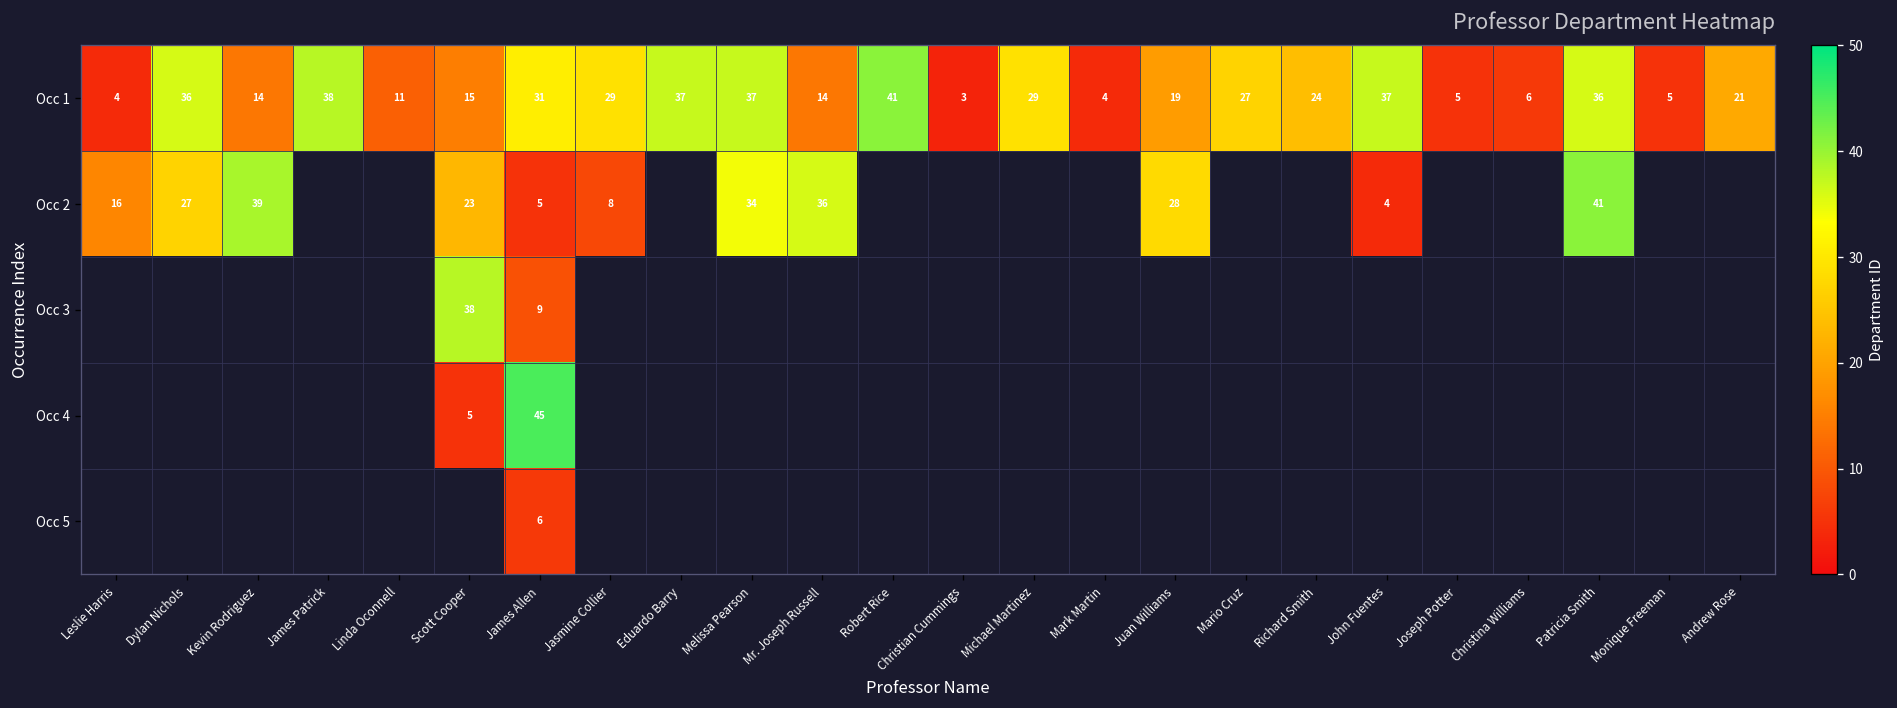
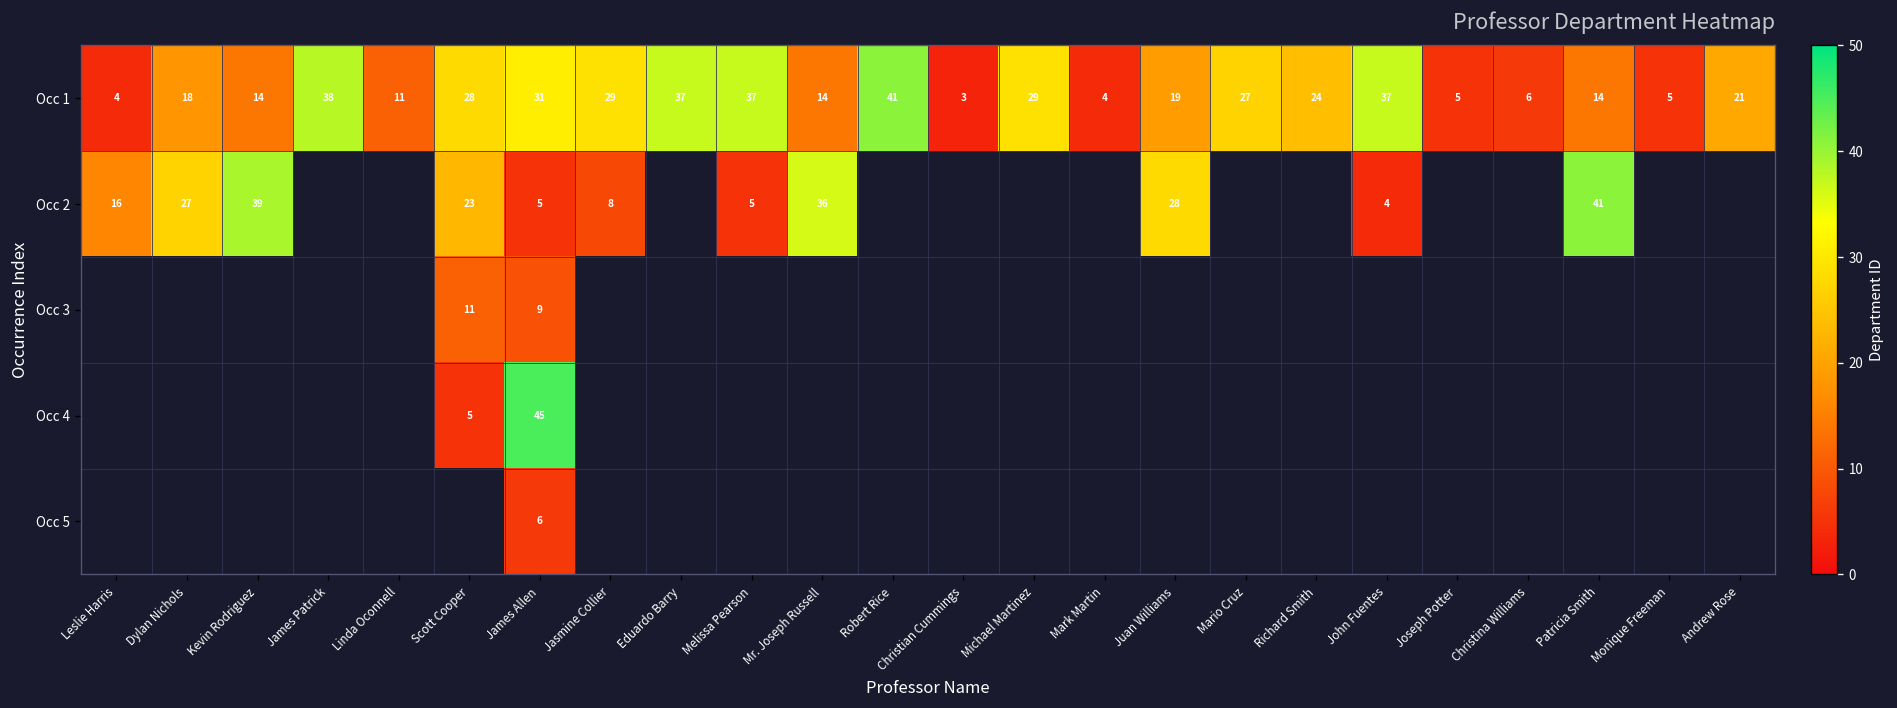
  {
    "Occ 1": {
      "Leslie Harris": 4,
-     "Dylan Nichols": 36,
+     "Dylan Nichols": 18,
      "Kevin Rodriguez": 14,
      "James Patrick": 38,
      "Linda Oconnell": 11,
-     "Scott Cooper": 15,
+     "Scott Cooper": 28,
      "James Allen": 31,
      "Jasmine Collier": 29,
      "Eduardo Barry": 37,
      "Melissa Pearson": 37,
      "Mr. Joseph Russell": 14,
      "Robert Rice": 41,
      "Christian Cummings": 3,
      "Michael Martinez": 29,
      "Mark Martin": 4,
      "Juan Williams": 19,
      "Mario Cruz": 27,
      "Richard Smith": 24,
      "John Fuentes": 37,
      "Joseph Potter": 5,
      "Christina Williams": 6,
-     "Patricia Smith": 36,
+     "Patricia Smith": 14,
      "Monique Freeman": 5,
      "Andrew Rose": 21
    },
    "Occ 2": {
      "Leslie Harris": 16,
      "Dylan Nichols": 27,
      "Kevin Rodriguez": 39,
      "Scott Cooper": 23,
      "James Allen": 5,
      "Jasmine Collier": 8,
-     "Melissa Pearson": 34,
+     "Melissa Pearson": 5,
      "Mr. Joseph Russell": 36,
      "Juan Williams": 28,
      "John Fuentes": 4,
      "Patricia Smith": 41
    },
    "Occ 3": {
-     "Scott Cooper": 38,
+     "Scott Cooper": 11,
      "James Allen": 9
    },
    "Occ 4": {
      "Scott Cooper": 5,
      "James Allen": 45
    },
    "Occ 5": {
      "James Allen": 6
    }
  }
